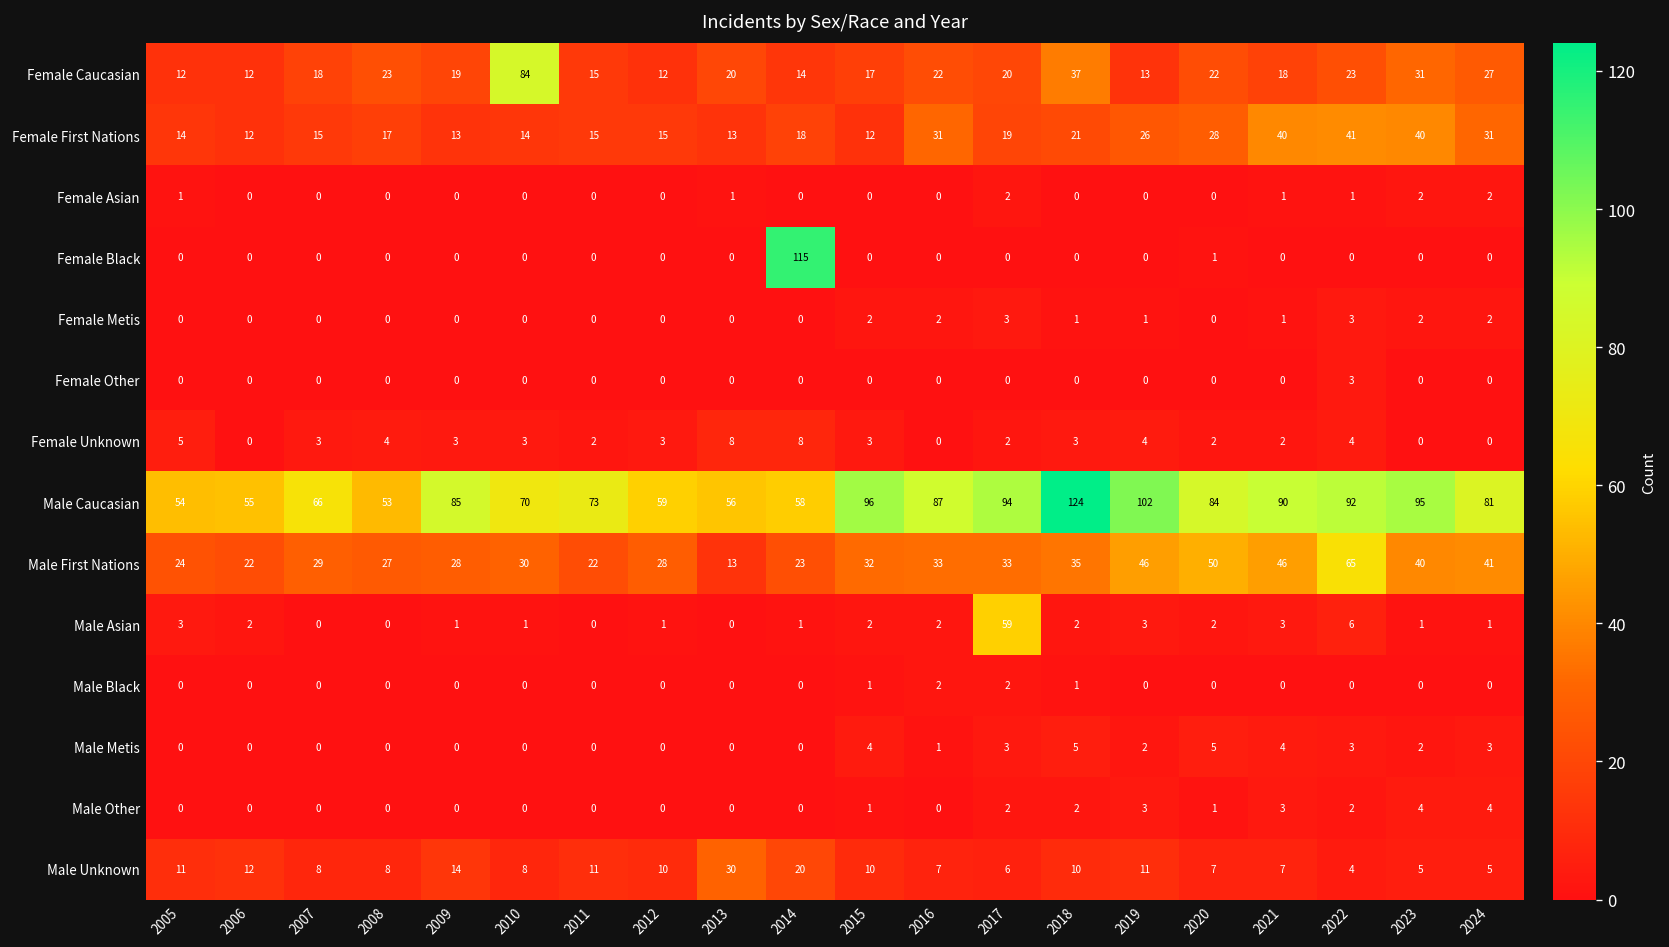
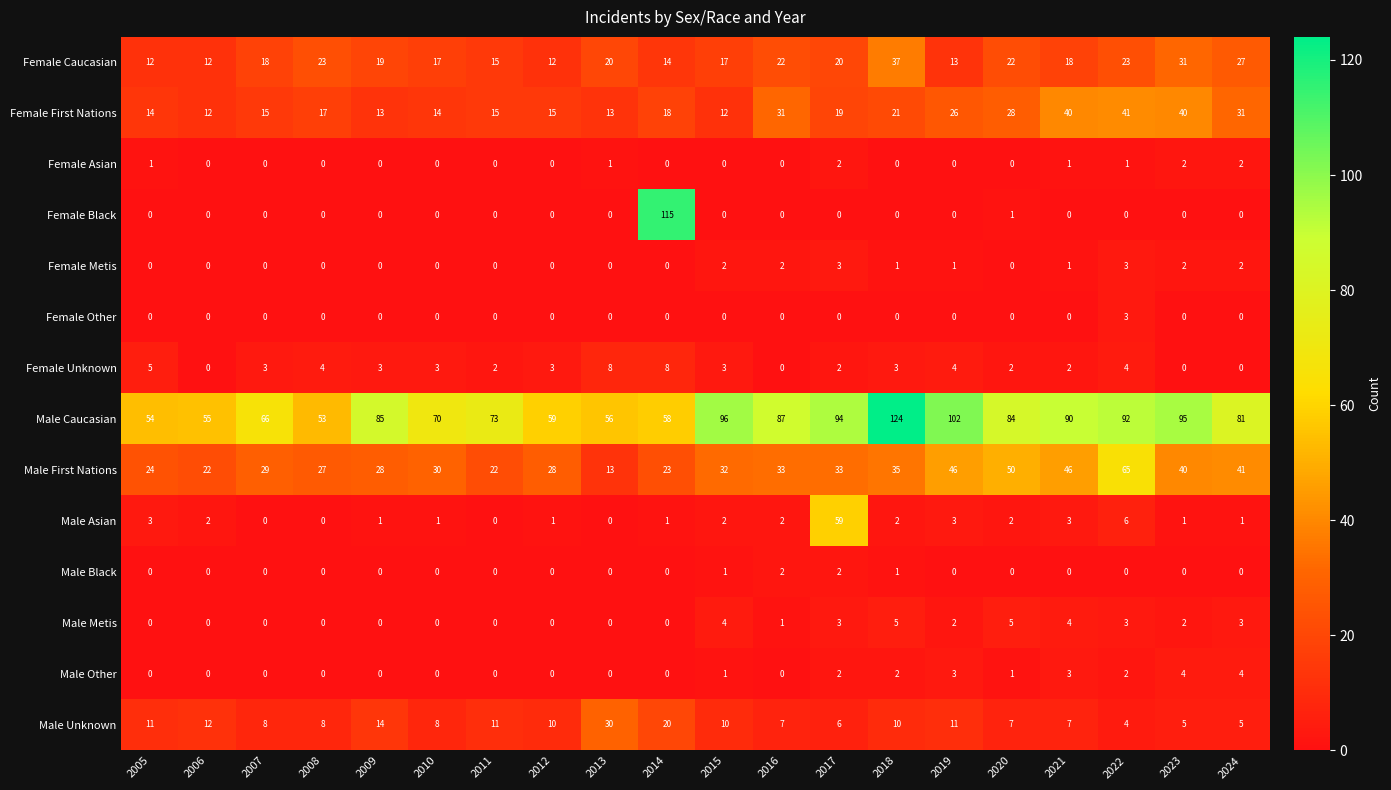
  {
    "Female Caucasian": {
      "2005": 12,
      "2006": 12,
      "2007": 18,
      "2008": 23,
      "2009": 19,
-     "2010": 84,
+     "2010": 17,
      "2011": 15,
      "2012": 12,
      "2013": 20,
      "2014": 14,
      "2015": 17,
      "2016": 22,
      "2017": 20,
      "2018": 37,
      "2019": 13,
      "2020": 22,
      "2021": 18,
      "2022": 23,
      "2023": 31,
      "2024": 27
    }
  }
